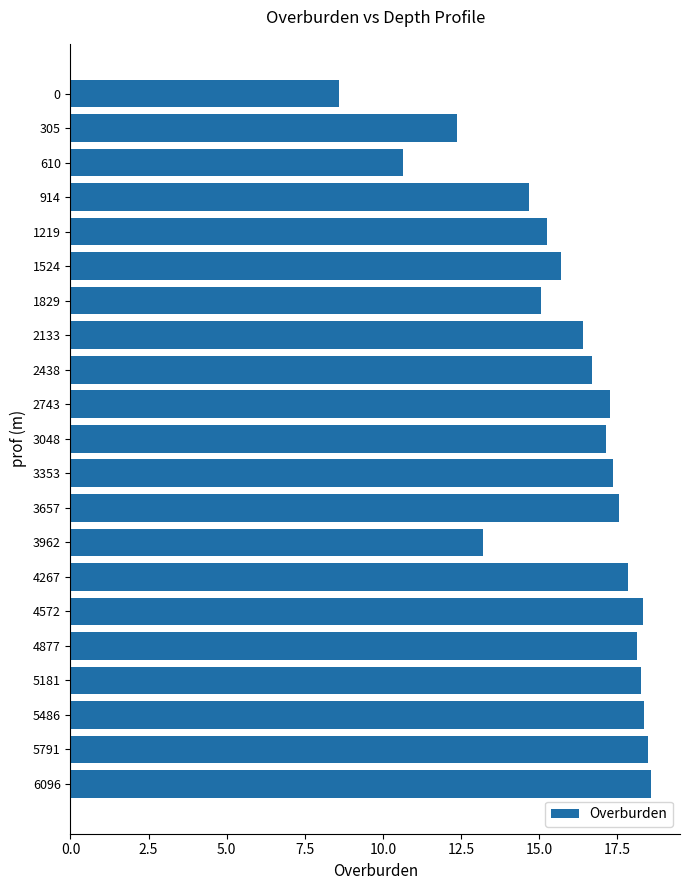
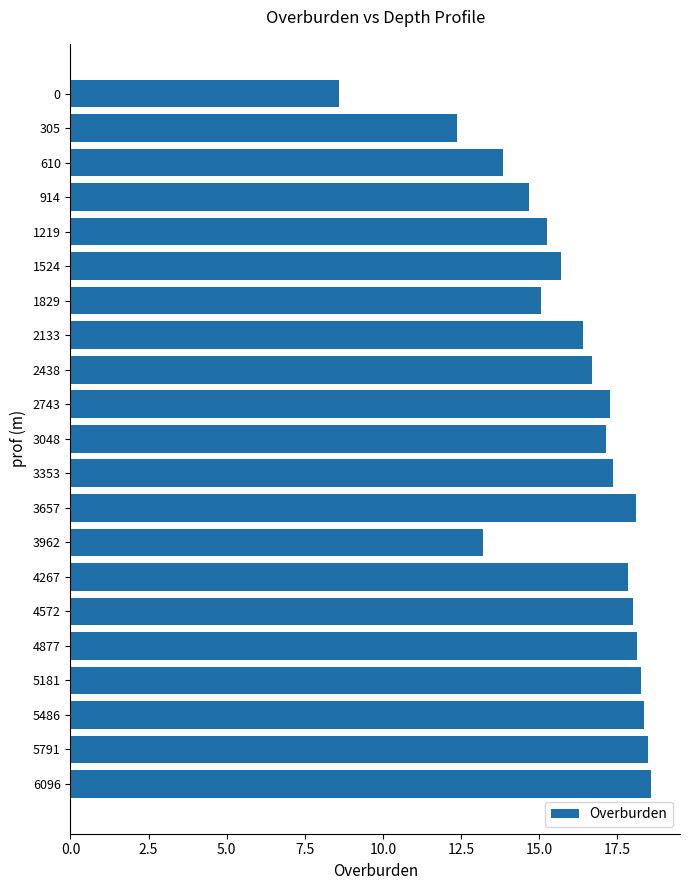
  {
    "0": 8.6,
    "305": 12.4,
-   "610": 10.6,
+   "610": 13.9,
    "914": 14.7,
    "1219": 15.3,
    "1524": 15.7,
    "1829": 15.1,
    "2133": 16.4,
    "2438": 16.7,
    "2743": 17.3,
    "3048": 17.2,
    "3353": 17.4,
-   "3657": 17.5,
+   "3657": 18.1,
    "3962": 13.2,
    "4267": 17.9,
-   "4572": 18.3,
+   "4572": 18.0,
    "4877": 18.1,
    "5181": 18.3,
    "5486": 18.4,
    "5791": 18.5,
    "6096": 18.6
  }
